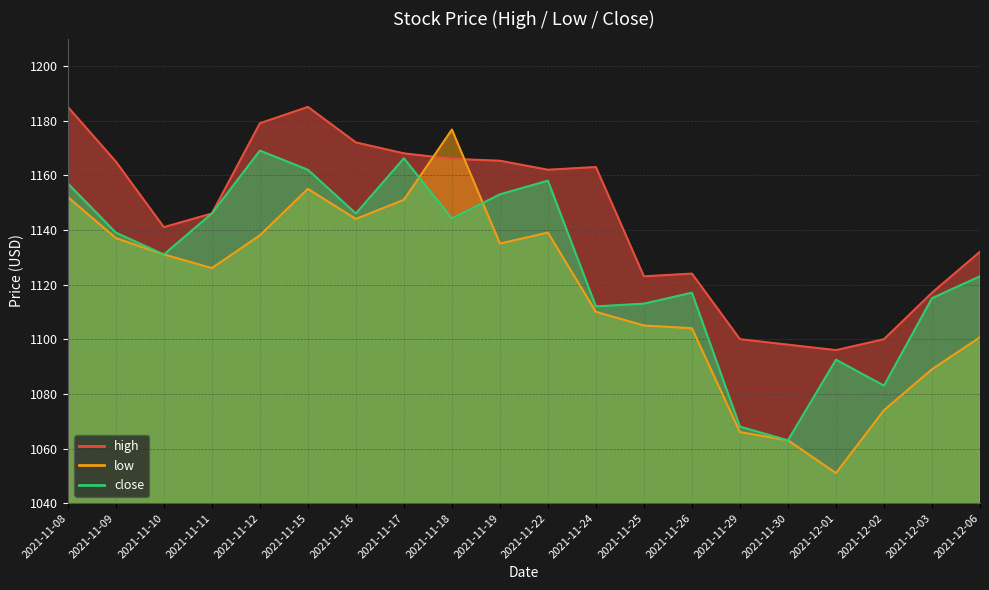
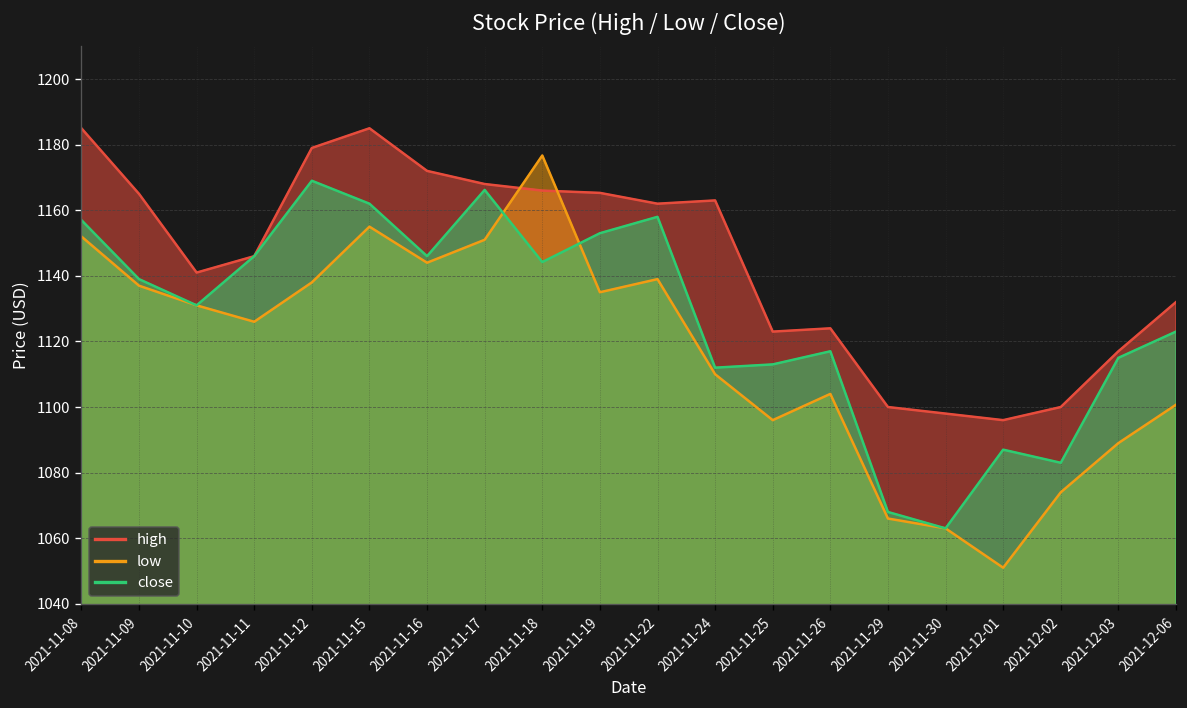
  {
    "high": {
      "2021-11-08": 1185,
      "2021-11-09": 1165,
      "2021-11-10": 1141,
      "2021-11-12": 1179,
      "2021-11-15": 1185,
      "2021-11-16": 1172,
      "2021-11-17": 1168,
      "2021-11-18": 1166,
      "2021-11-19": 1165,
      "2021-11-22": 1162,
      "2021-11-24": 1163,
      "2021-11-25": 1123,
      "2021-11-26": 1124,
      "2021-11-29": 1100,
      "2021-11-30": 1098,
      "2021-12-01": 1096,
      "2021-12-02": 1100,
      "2021-12-03": 1117,
      "2021-12-06": 1132
    },
    "low": {
      "2021-11-08": 1152,
      "2021-11-09": 1137,
      "2021-11-11": 1126,
      "2021-11-12": 1138,
      "2021-11-15": 1155,
      "2021-11-16": 1144,
      "2021-11-17": 1151,
      "2021-11-18": 1177,
      "2021-11-19": 1135,
      "2021-11-22": 1139,
      "2021-11-24": 1110,
-     "2021-11-25": 1105,
+     "2021-11-25": 1096,
      "2021-11-26": 1104,
      "2021-11-29": 1066,
      "2021-12-01": 1051,
      "2021-12-02": 1074,
      "2021-12-03": 1089,
      "2021-12-06": 1101
    },
    "close": {
      "2021-11-08": 1157,
      "2021-11-09": 1139,
      "2021-11-12": 1169,
      "2021-11-15": 1162,
      "2021-11-16": 1146,
      "2021-11-17": 1166,
      "2021-11-18": 1144,
      "2021-11-19": 1153,
      "2021-11-22": 1158,
      "2021-11-24": 1112,
      "2021-11-25": 1113,
      "2021-11-26": 1117,
      "2021-11-29": 1068,
-     "2021-12-01": 1093,
+     "2021-12-01": 1087,
      "2021-12-02": 1083,
      "2021-12-03": 1115,
      "2021-12-06": 1123
    }
  }
